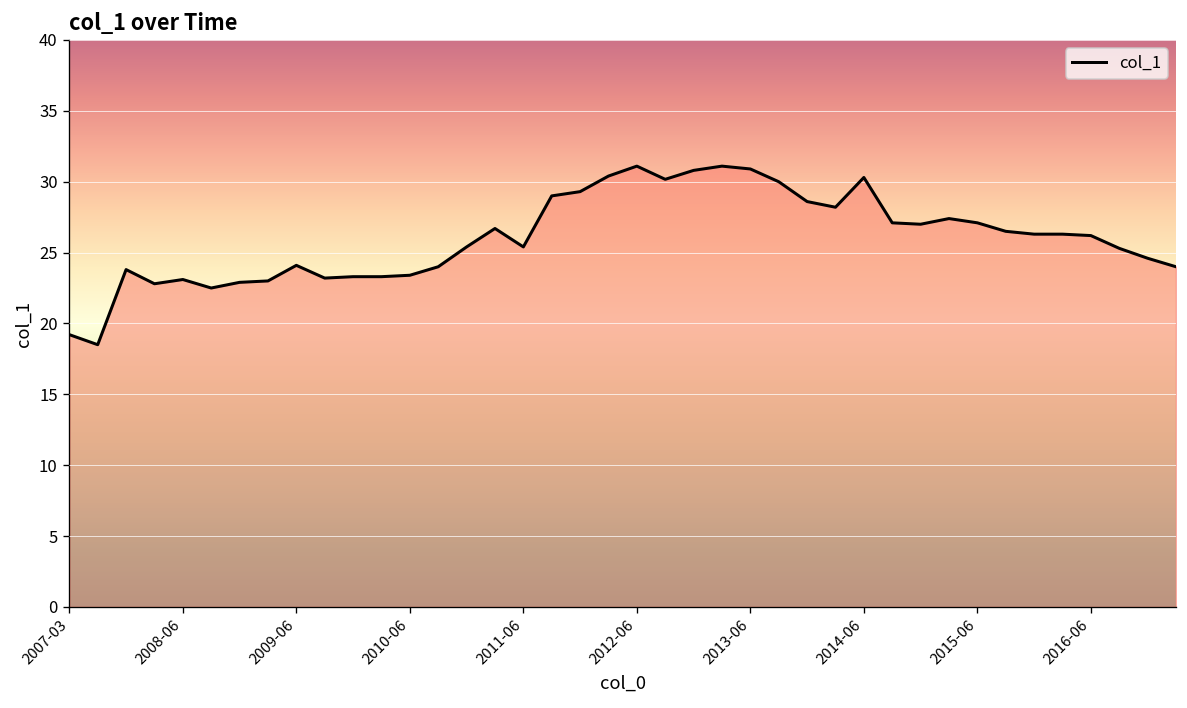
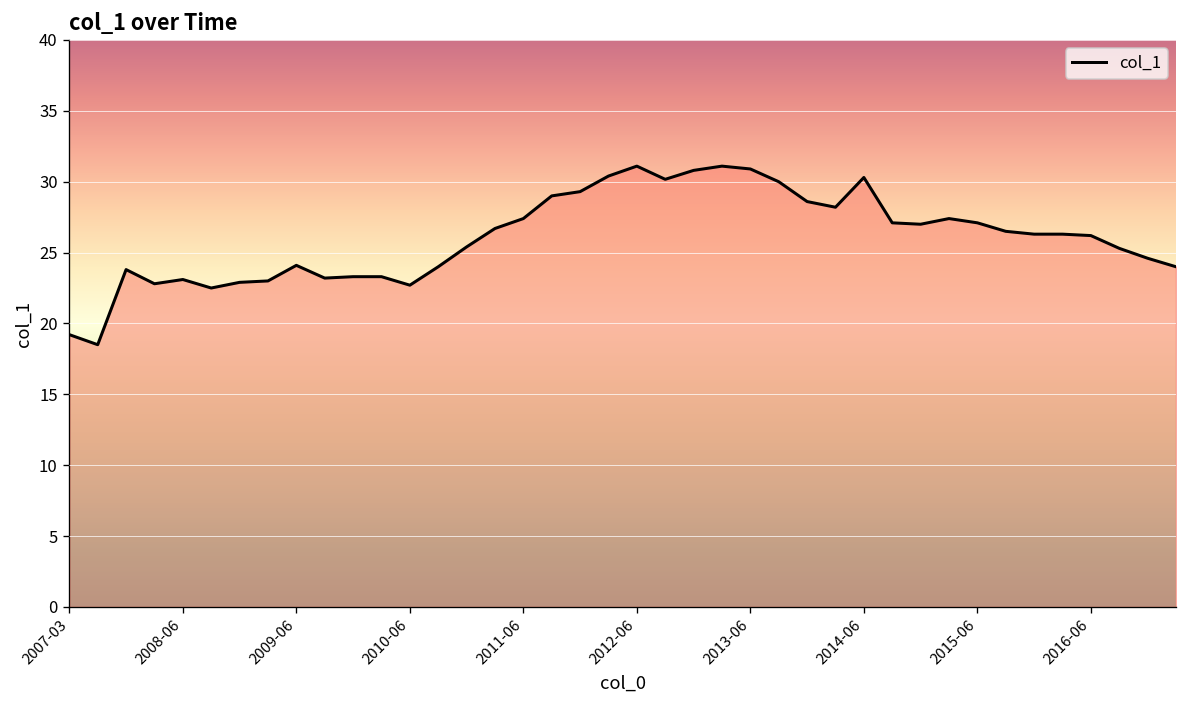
  {
    "2007-03": 19.2,
    "2008-06": 23.1,
    "2009-06": 24.1,
-   "2010-06": 23.4,
-   "2011-06": 25.4,
+   "2010-06": 22.7,
+   "2011-06": 27.4,
    "2012-06": 31.1,
    "2013-06": 30.9,
    "2014-06": 30.3,
    "2015-06": 27.1,
    "2016-06": 26.2
  }
